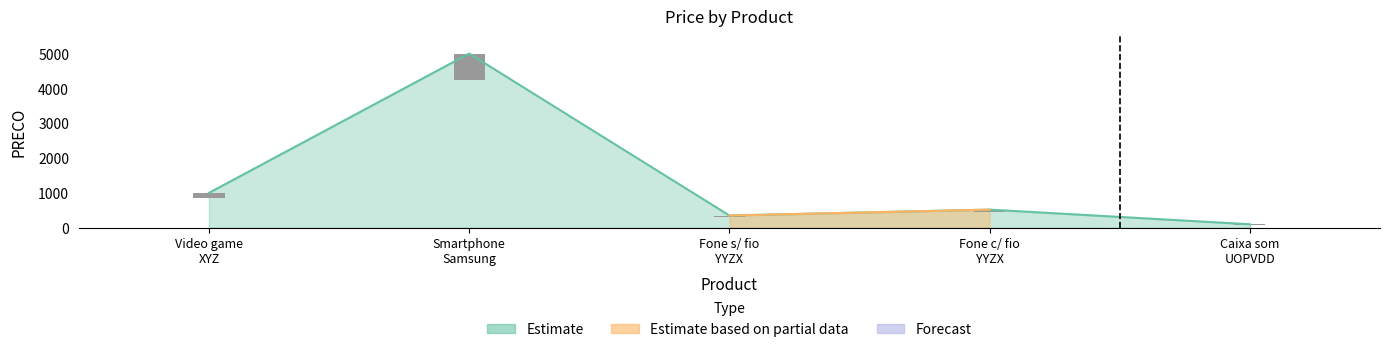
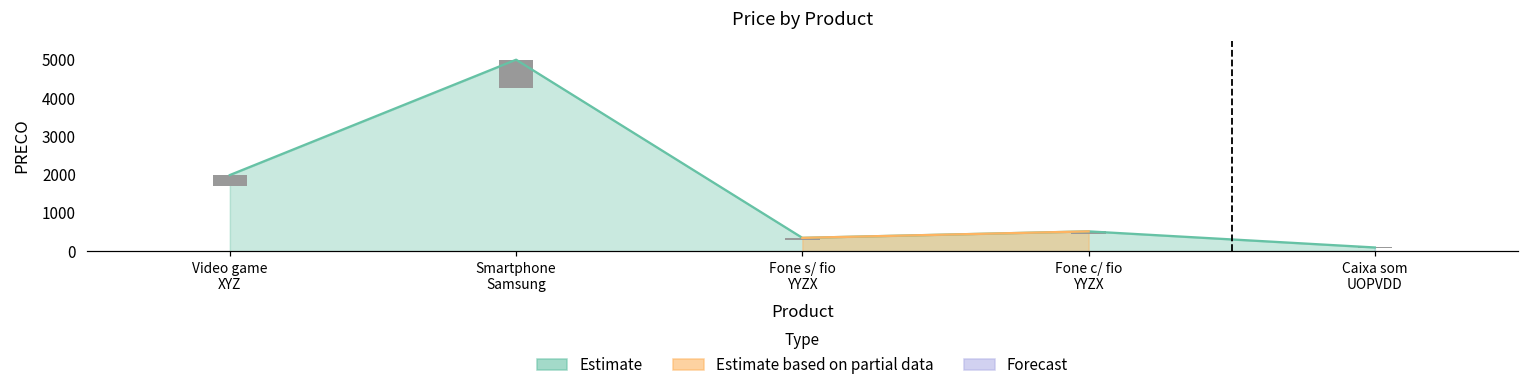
  {
    "Estimate": {
-     "Video game XYZ": 1000,
+     "Video game XYZ": 2000,
      "Smartphone Samsung": 5000,
      "Fone c/ fio YYZX": 500
    }
  }
